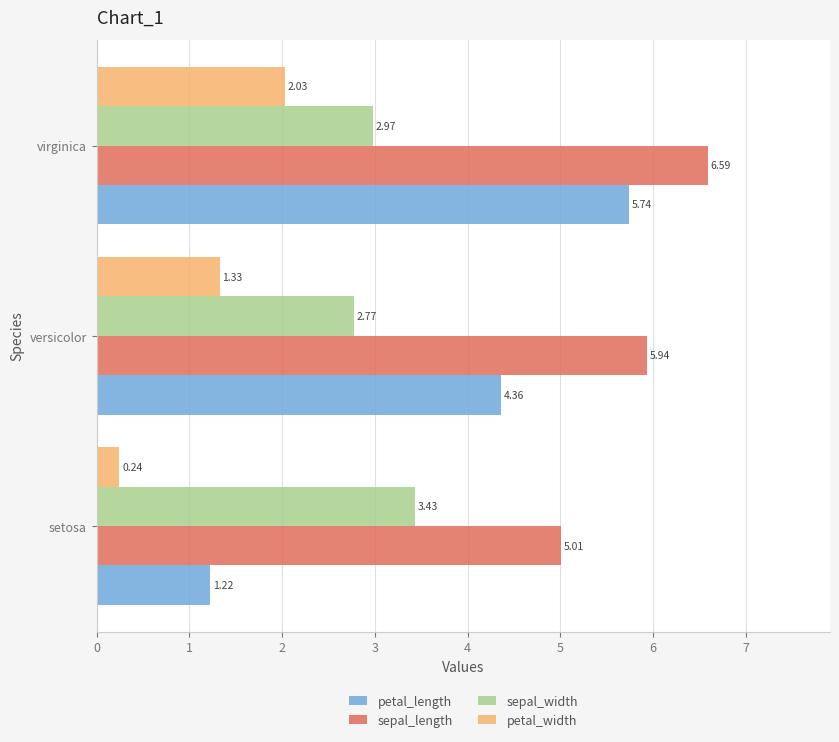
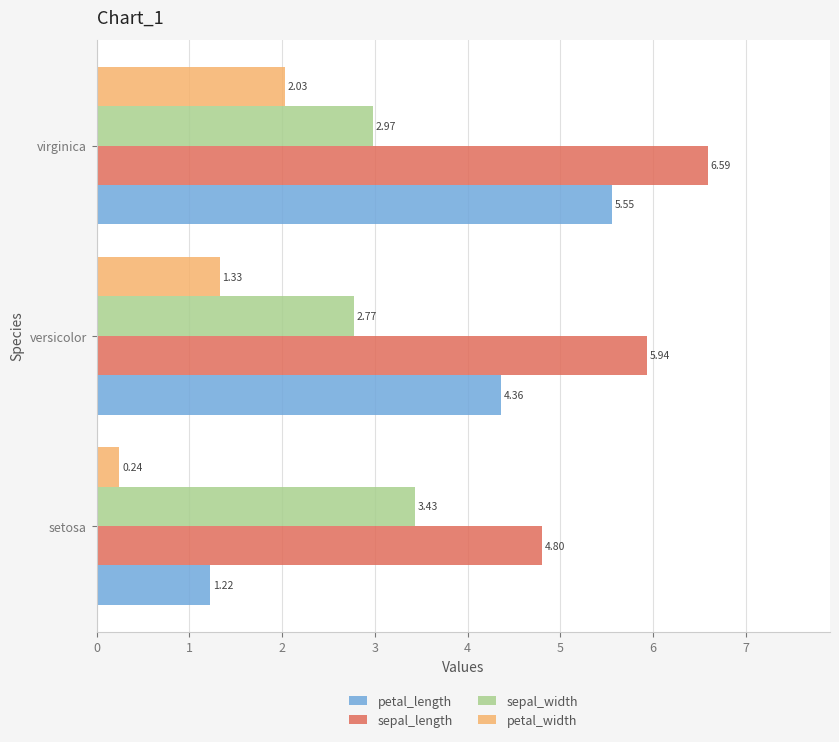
  {
    "petal_length": {
-     "virginica": 5.74,
+     "virginica": 5.55,
      "versicolor": 4.36,
      "setosa": 1.22
    },
    "sepal_length": {
      "virginica": 6.59,
      "versicolor": 5.94,
-     "setosa": 5.01
+     "setosa": 4.80
    },
    "sepal_width": {
      "virginica": 2.97,
      "versicolor": 2.77,
      "setosa": 3.43
    },
    "petal_width": {
      "virginica": 2.03,
      "versicolor": 1.33,
      "setosa": 0.24
    }
  }
